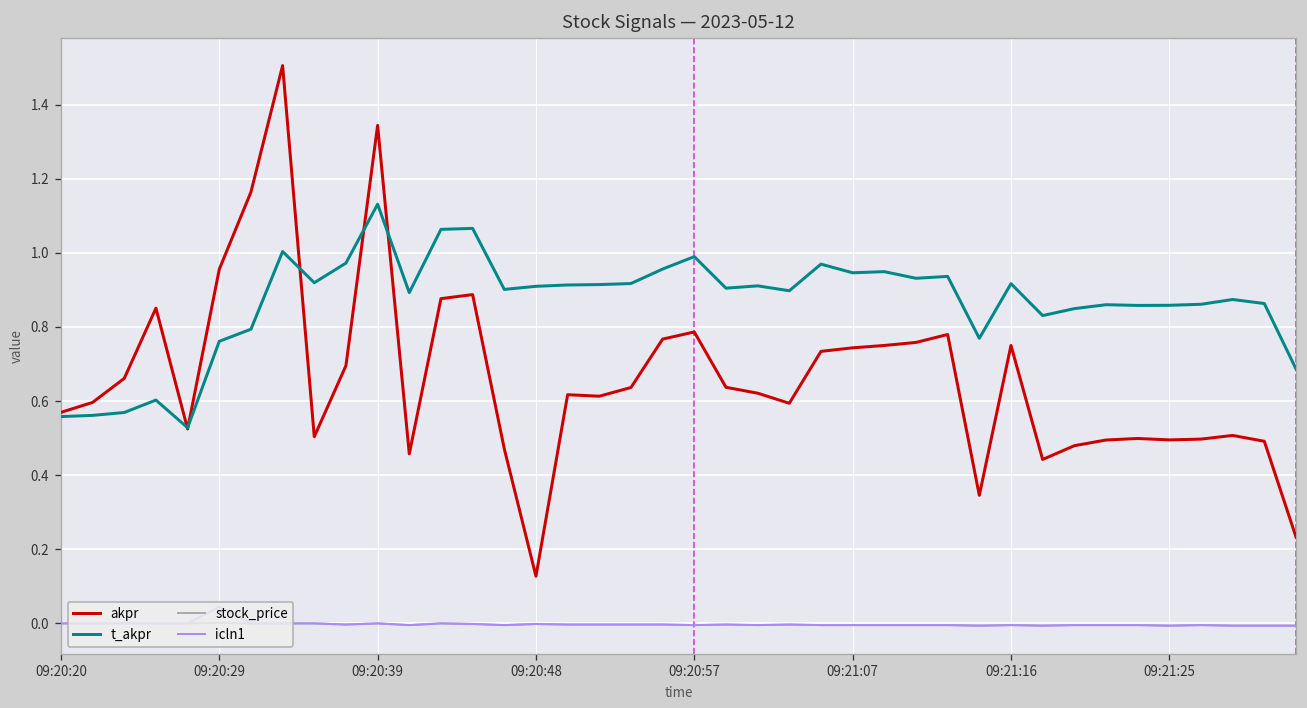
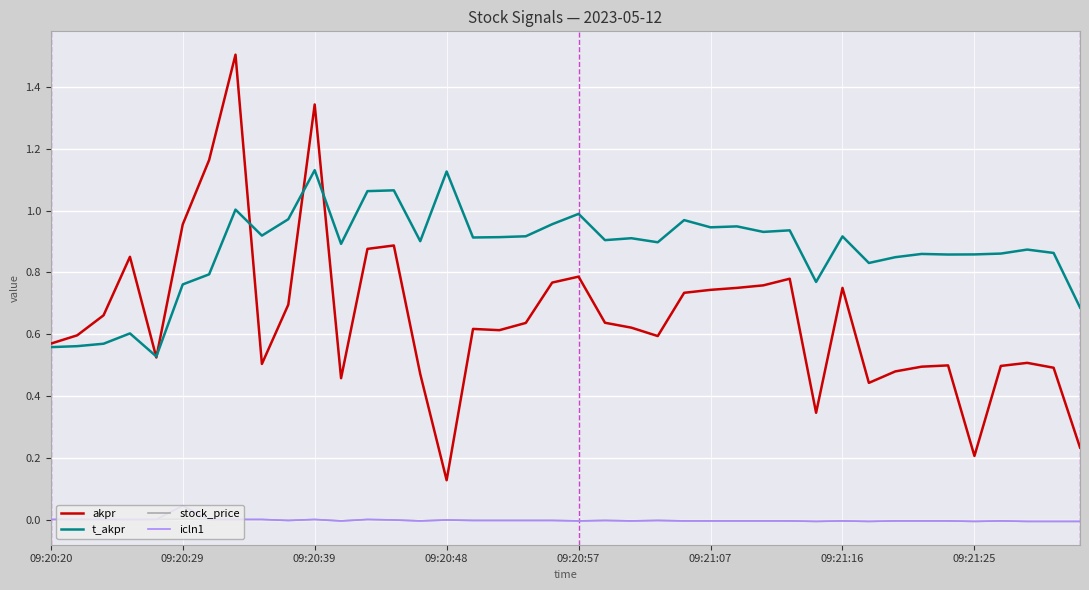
  {
    "akpr": {
      "09:20:20": 0.57,
      "09:20:29": 0.96,
      "09:20:39": 1.34,
      "09:20:48": 0.13,
      "09:20:57": 0.79,
      "09:21:07": 0.74,
      "09:21:16": 0.75,
-     "09:21:25": 0.50
+     "09:21:25": 0.21
    },
    "t_akpr": {
      "09:20:20": 0.56,
      "09:20:29": 0.76,
      "09:20:39": 1.13,
-     "09:20:48": 0.91,
+     "09:20:48": 1.13,
      "09:20:57": 0.99,
      "09:21:07": 0.95,
      "09:21:16": 0.92,
      "09:21:25": 0.86
    }
  }
